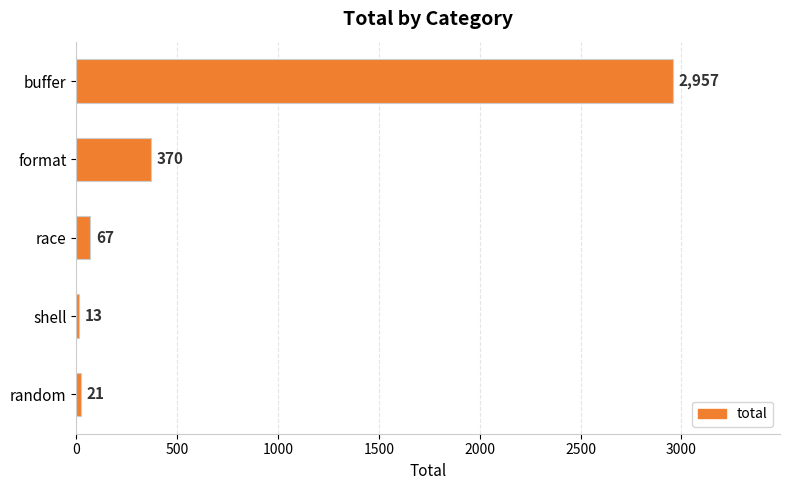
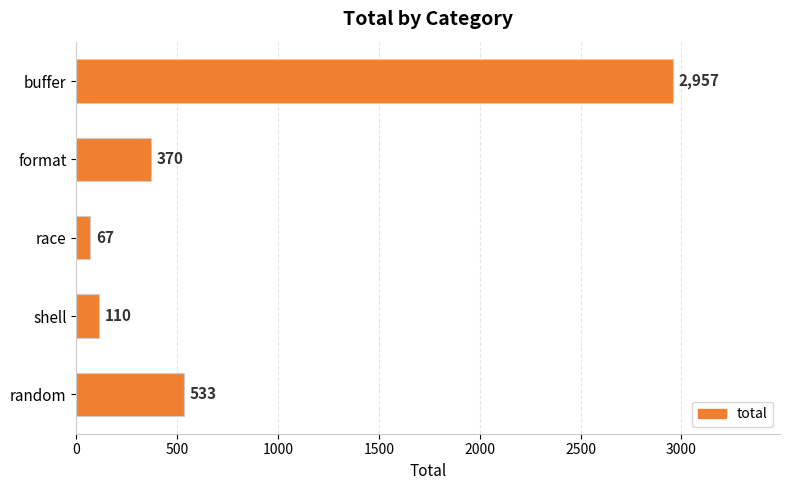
  {
    "buffer": "2,957",
    "format": "370",
    "race": "67",
-   "shell": "13",
-   "random": "21"
+   "shell": "110",
+   "random": "533"
  }
